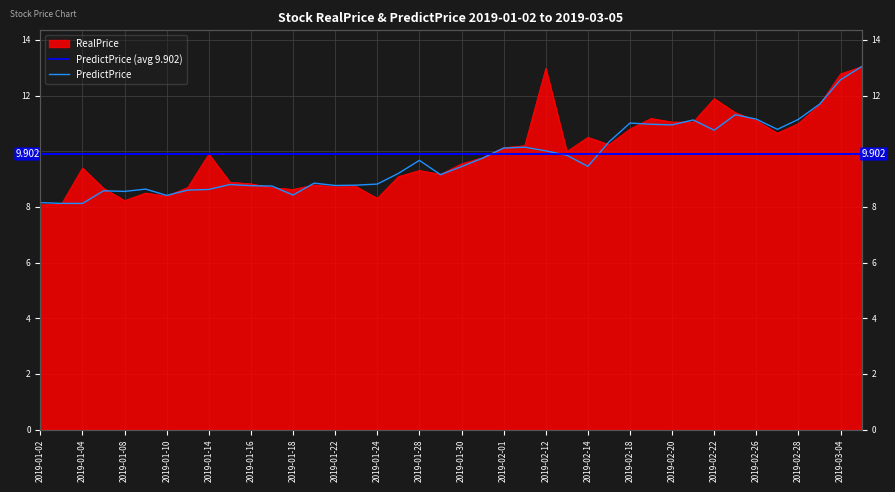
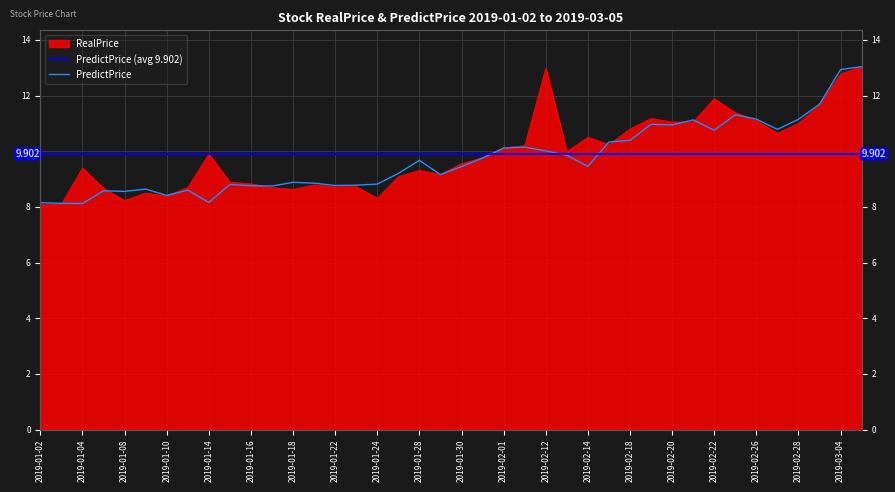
  {
    "RealPrice": {
      "2019-01-04": 9.4,
      "2019-01-08": 8.2,
      "2019-01-14": 9.9,
      "2019-01-18": 8.6,
      "2019-01-24": 8.3,
      "2019-01-28": 9.3,
      "2019-01-30": 9.6,
      "2019-02-12": 13.0,
      "2019-02-14": 10.5,
      "2019-02-18": 10.8,
      "2019-02-20": 11.1,
      "2019-02-22": 11.9,
      "2019-02-28": 11.0,
      "2019-03-04": 12.8
    },
    "PredictPrice": {
      "2019-01-04": 8.1,
      "2019-01-08": 8.6,
-     "2019-01-14": 8.6,
-     "2019-01-18": 8.4,
+     "2019-01-14": 8.2,
+     "2019-01-18": 8.9,
      "2019-01-24": 8.8,
      "2019-01-28": 9.7,
      "2019-01-30": 9.5,
      "2019-02-12": 10.0,
      "2019-02-14": 9.5,
-     "2019-02-18": 11.0,
+     "2019-02-18": 10.4,
      "2019-02-20": 10.9,
      "2019-02-22": 10.8,
      "2019-02-28": 11.1,
-     "2019-03-04": 12.6
+     "2019-03-04": 12.9
    }
  }
